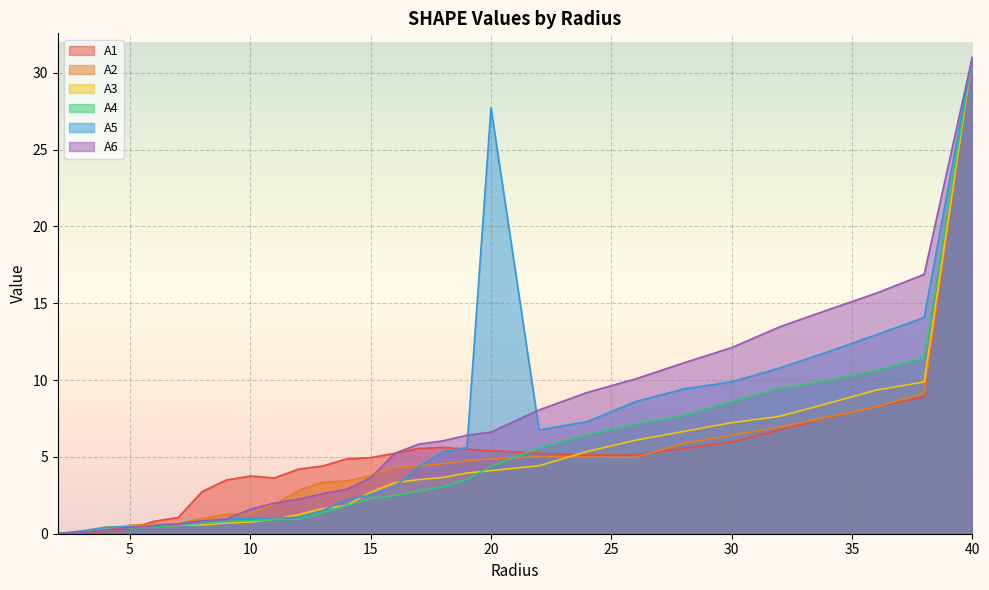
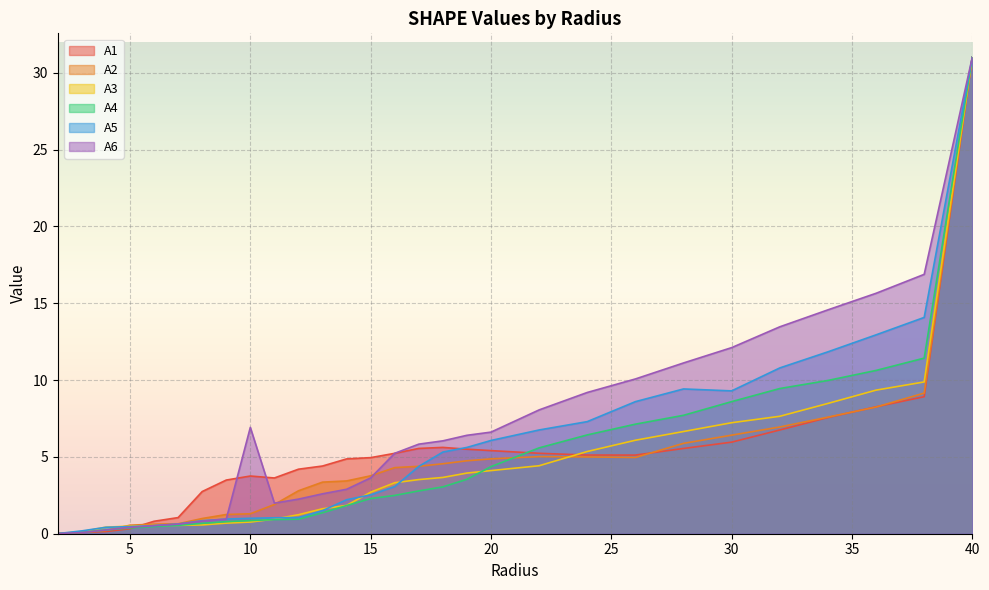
  {
    "A4": {
      "15": 2.3,
      "20": 4.4,
      "30": 8.6
    },
    "A5": {
      "15": 2.5,
-     "20": 27.7,
-     "30": 9.9
+     "20": 6.1,
+     "30": 9.3
    },
    "A6": {
-     "10": 1.6,
+     "10": 6.9,
      "20": 6.6,
      "30": 12.1
    }
  }
